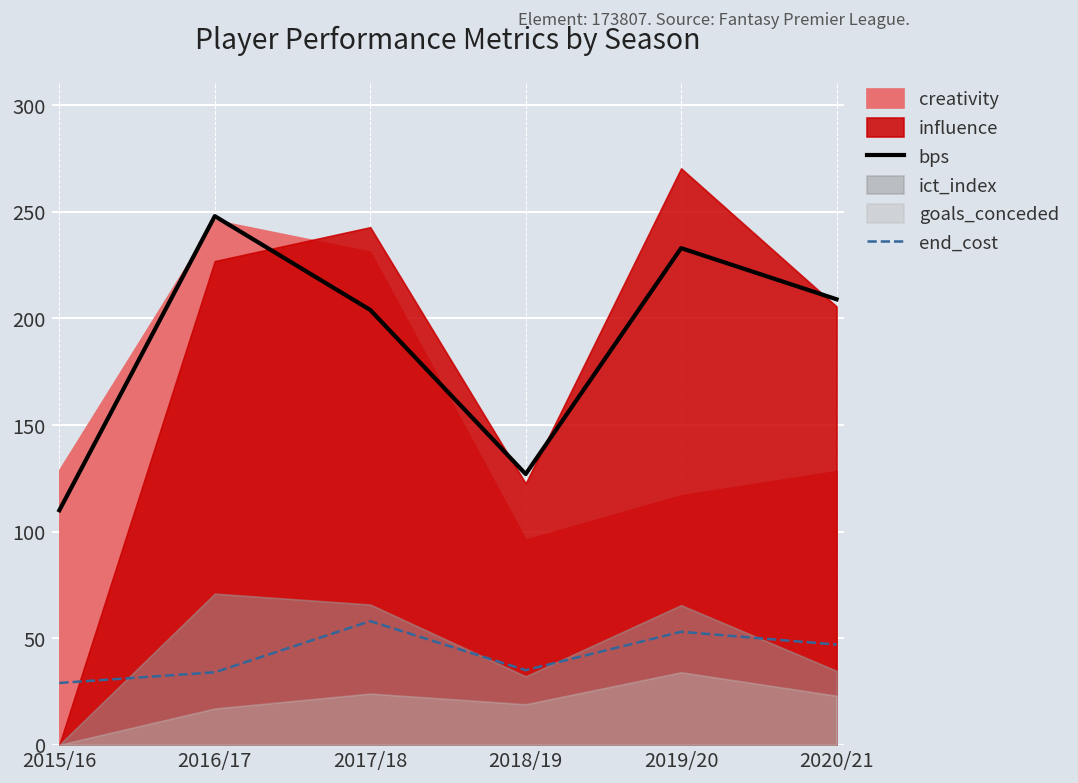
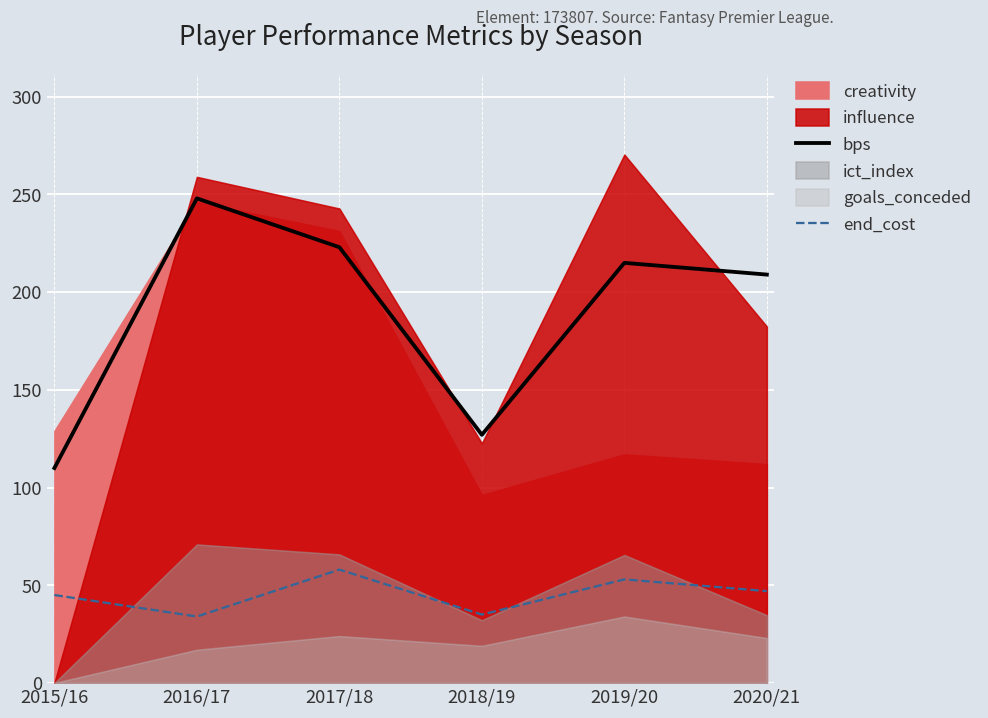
  {
    "bps": {
      "2015/16": 110,
      "2016/17": 248,
-     "2017/18": 204,
+     "2017/18": 223,
      "2018/19": 127,
-     "2019/20": 233,
+     "2019/20": 215,
      "2020/21": 209
    },
    "creativity": {
      "2015/16": 129,
      "2016/17": 246,
      "2017/18": 231,
      "2018/19": 96,
      "2019/20": 117,
-     "2020/21": 128
+     "2020/21": 112
    },
    "end_cost": {
-     "2015/16": 29,
+     "2015/16": 45,
      "2016/17": 34,
      "2017/18": 58,
      "2018/19": 35,
      "2019/20": 53,
      "2020/21": 47
    },
    "influence": {
-     "2016/17": 227,
+     "2016/17": 259,
      "2017/18": 243,
      "2018/19": 123,
      "2019/20": 270,
-     "2020/21": 206
+     "2020/21": 182
    }
  }
